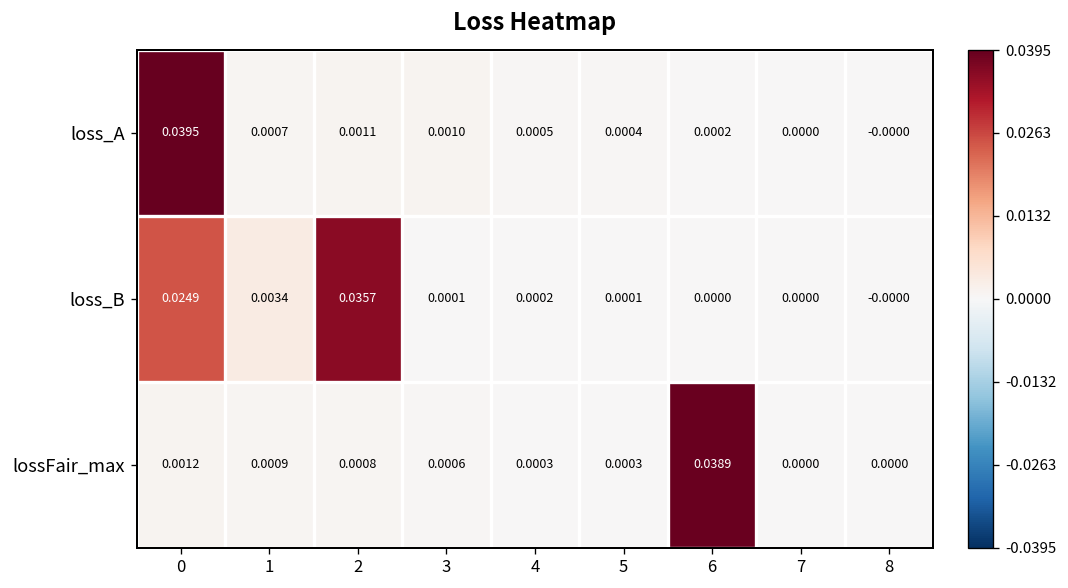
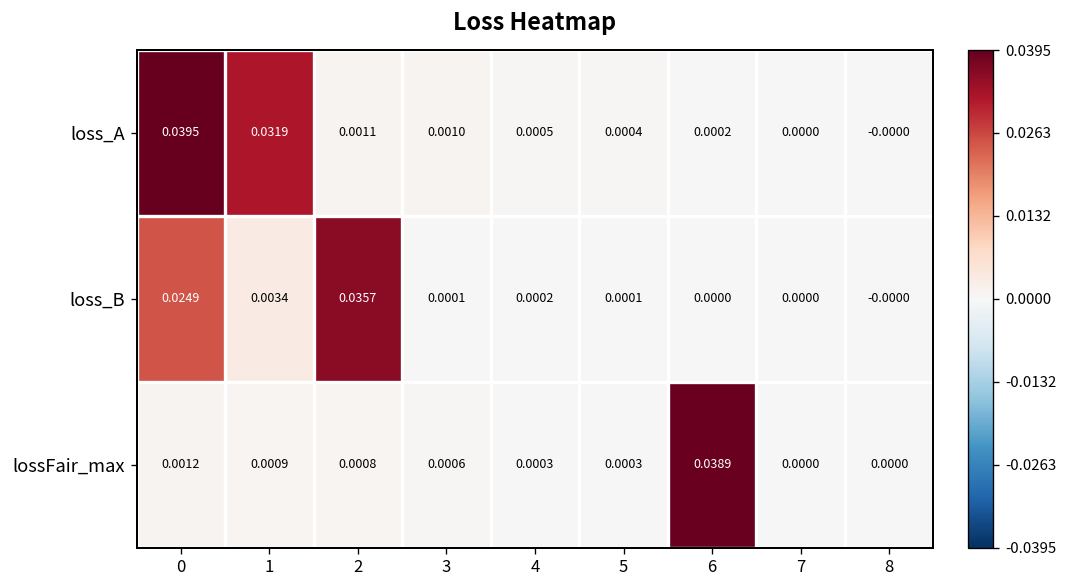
  {
    "loss_A": {
      "0": 0.0395,
-     "1": 0.0007,
+     "1": 0.0319,
      "2": 0.0011,
      "3": 0.0010,
      "4": 0.0005,
      "5": 0.0004,
      "6": 0.0002,
      "7": 0.0000,
      "8": -0.0000
    },
    "loss_B": {
      "0": 0.0249,
      "1": 0.0034,
      "2": 0.0357,
      "3": 0.0001,
      "4": 0.0002,
      "5": 0.0001,
      "6": 0.0000,
      "7": 0.0000,
      "8": -0.0000
    },
    "lossFair_max": {
      "0": 0.0012,
      "1": 0.0009,
      "2": 0.0008,
      "3": 0.0006,
      "4": 0.0003,
      "5": 0.0003,
      "6": 0.0389,
      "7": 0.0000,
      "8": 0.0000
    }
  }
